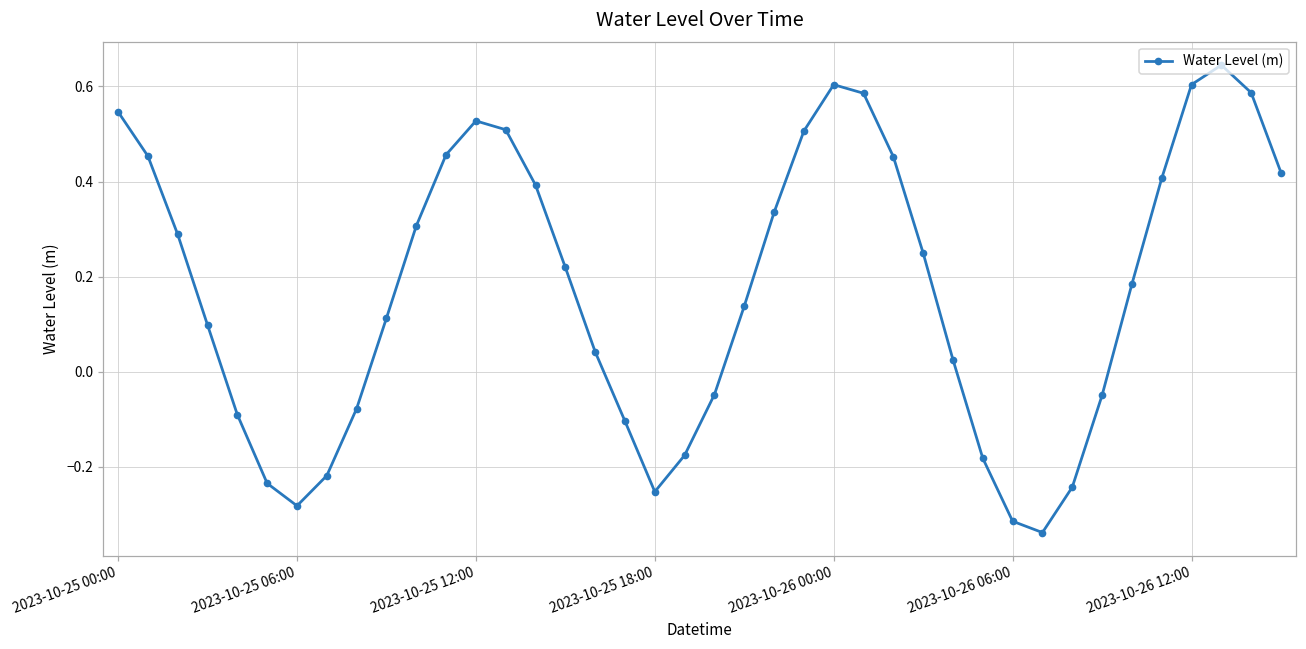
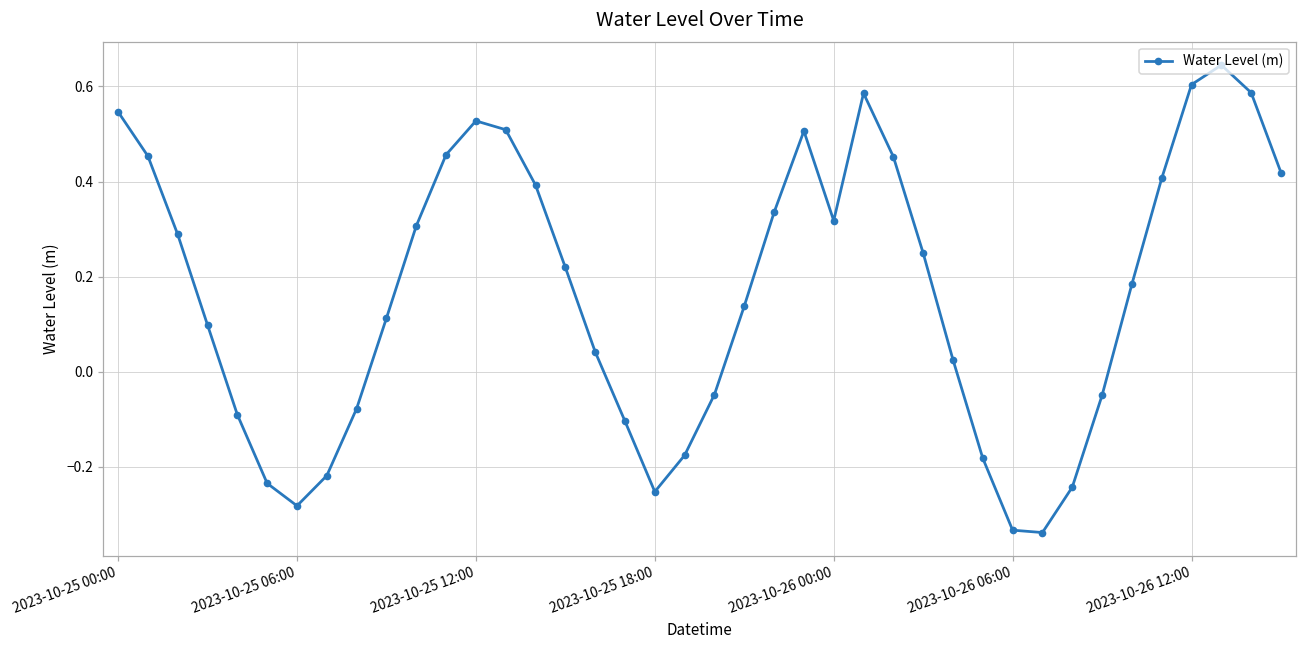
  {
    "2023-10-25 00:00": 0.55,
    "2023-10-25 06:00": -0.28,
    "2023-10-25 12:00": 0.53,
    "2023-10-25 18:00": -0.25,
-   "2023-10-26 00:00": 0.60,
-   "2023-10-26 06:00": -0.31,
+   "2023-10-26 00:00": 0.32,
+   "2023-10-26 06:00": -0.33,
    "2023-10-26 12:00": 0.60
  }
